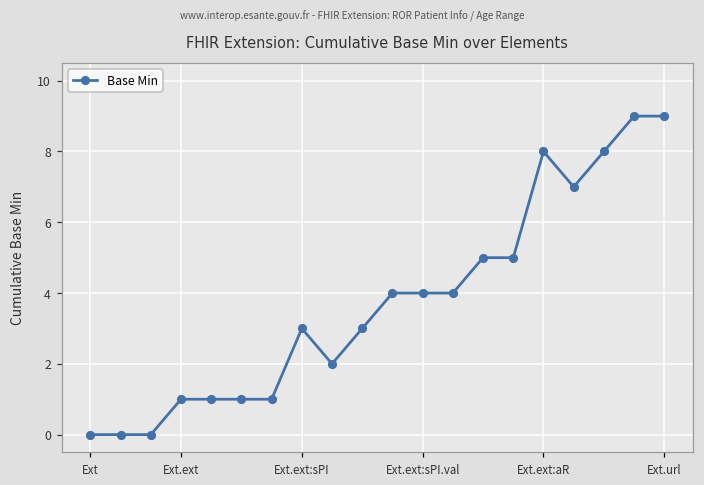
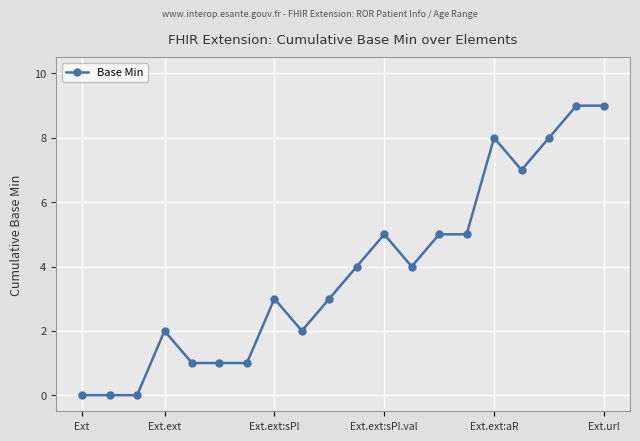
  {
    "Ext": 0,
-   "Ext.ext": 1,
+   "Ext.ext": 2,
    "Ext.ext:sPI": 3,
-   "Ext.ext:sPI.val": 4,
+   "Ext.ext:sPI.val": 5,
    "Ext.ext:aR": 8,
    "Ext.url": 9
  }
